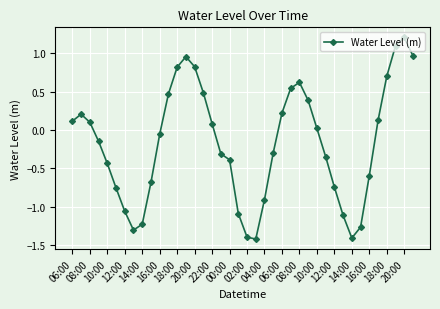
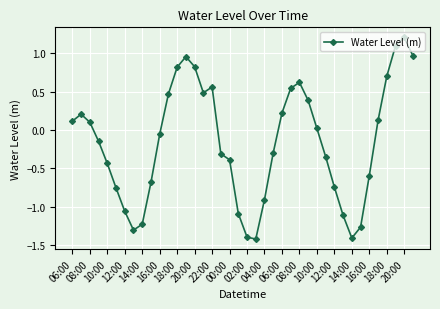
  {
-   "22:00": 0.1,
+   "22:00": 0.6,
    "00:00": -0.4,
    "02:00": -1.4,
    "04:00": -0.9
  }
